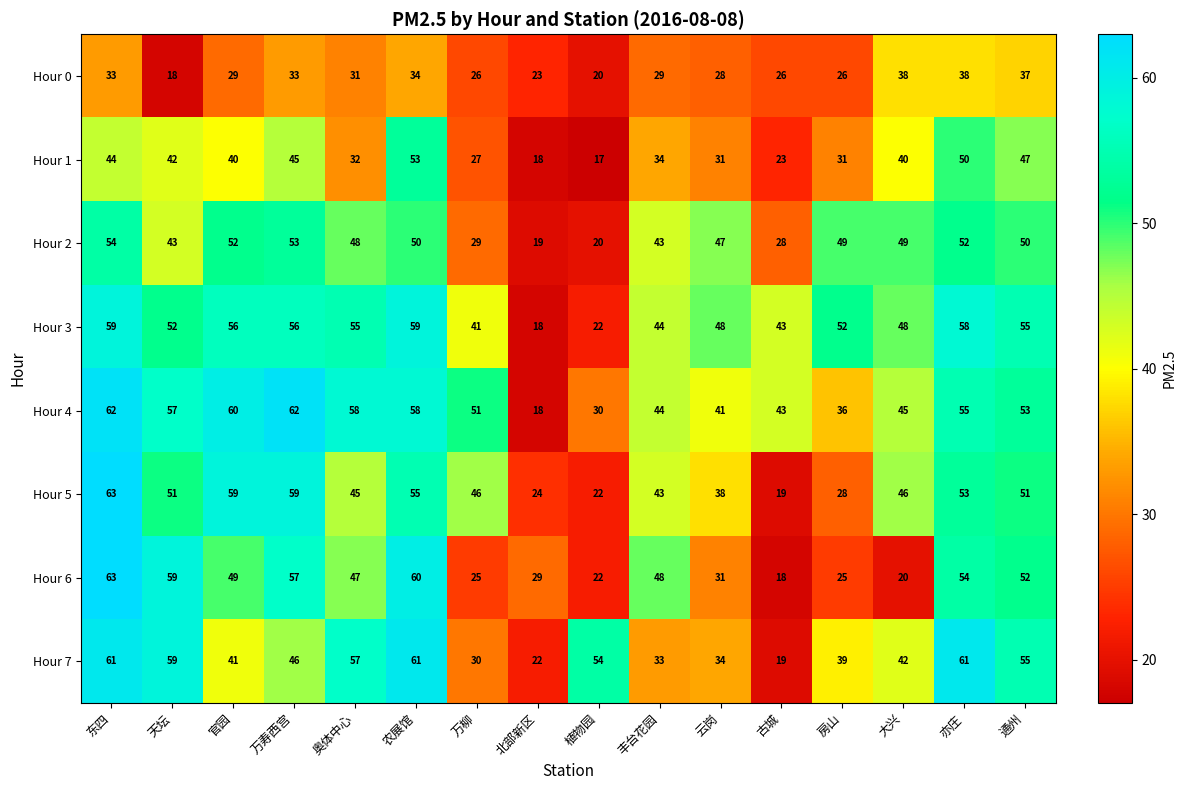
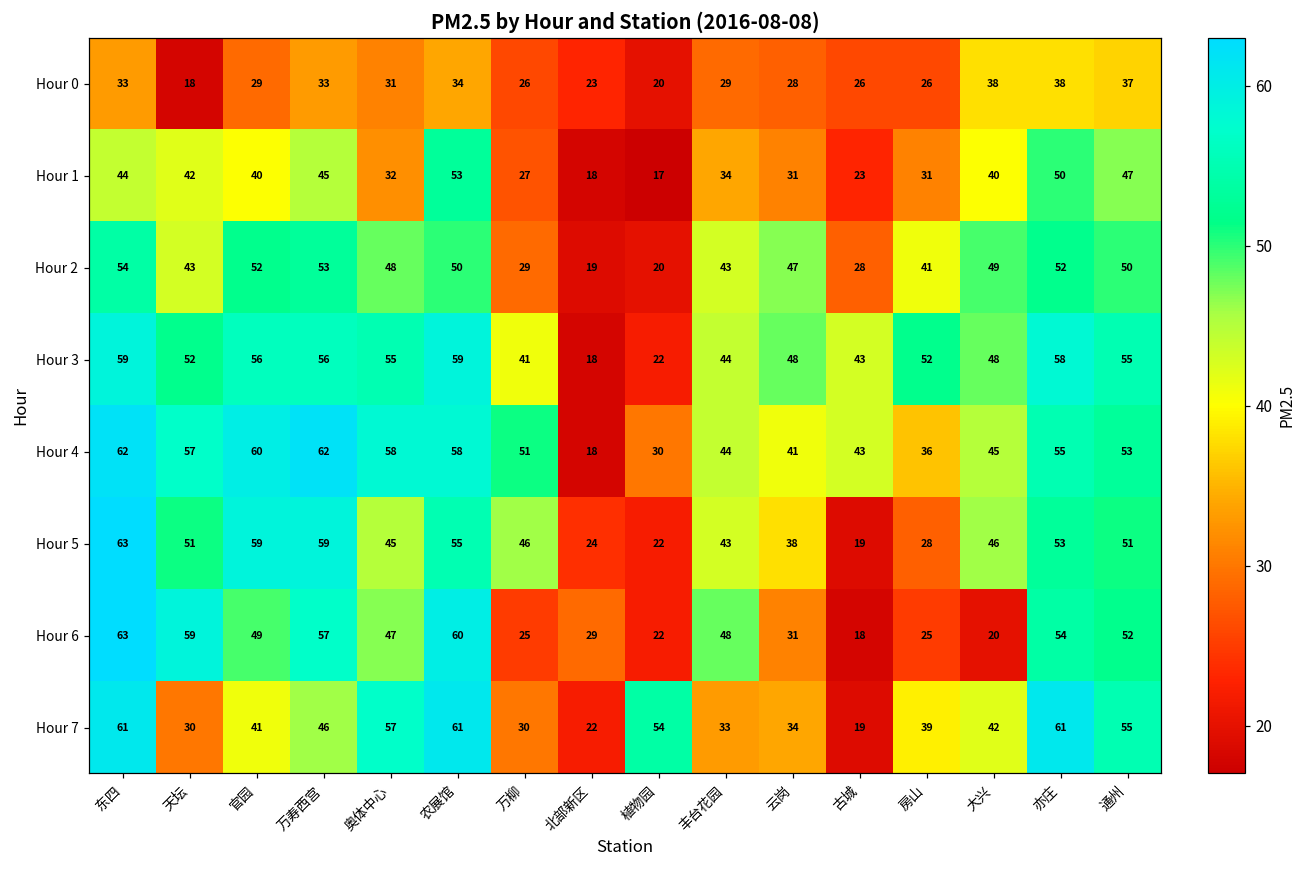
  {
    "Hour 0": {
      "东四": 33,
      "天坛": 18,
      "官园": 29,
      "万寿西宫": 33,
      "奥体中心": 31,
      "农展馆": 34,
      "万柳": 26,
      "北部新区": 23,
      "植物园": 20,
      "丰台花园": 29,
      "云岗": 28,
      "古城": 26,
      "房山": 26,
      "大兴": 38,
      "亦庄": 38,
      "通州": 37
    },
    "Hour 1": {
      "东四": 44,
      "天坛": 42,
      "官园": 40,
      "万寿西宫": 45,
      "奥体中心": 32,
      "农展馆": 53,
      "万柳": 27,
      "北部新区": 18,
      "植物园": 17,
      "丰台花园": 34,
      "云岗": 31,
      "古城": 23,
      "房山": 31,
      "大兴": 40,
      "亦庄": 50,
      "通州": 47
    },
    "Hour 2": {
      "东四": 54,
      "天坛": 43,
      "官园": 52,
      "万寿西宫": 53,
      "奥体中心": 48,
      "农展馆": 50,
      "万柳": 29,
      "北部新区": 19,
      "植物园": 20,
      "丰台花园": 43,
      "云岗": 47,
      "古城": 28,
-     "房山": 49,
+     "房山": 41,
      "大兴": 49,
      "亦庄": 52,
      "通州": 50
    },
    "Hour 3": {
      "东四": 59,
      "天坛": 52,
      "官园": 56,
      "万寿西宫": 56,
      "奥体中心": 55,
      "农展馆": 59,
      "万柳": 41,
      "北部新区": 18,
      "植物园": 22,
      "丰台花园": 44,
      "云岗": 48,
      "古城": 43,
      "房山": 52,
      "大兴": 48,
      "亦庄": 58,
      "通州": 55
    },
    "Hour 4": {
      "东四": 62,
      "天坛": 57,
      "官园": 60,
      "万寿西宫": 62,
      "奥体中心": 58,
      "农展馆": 58,
      "万柳": 51,
      "北部新区": 18,
      "植物园": 30,
      "丰台花园": 44,
      "云岗": 41,
      "古城": 43,
      "房山": 36,
      "大兴": 45,
      "亦庄": 55,
      "通州": 53
    },
    "Hour 5": {
      "东四": 63,
      "天坛": 51,
      "官园": 59,
      "万寿西宫": 59,
      "奥体中心": 45,
      "农展馆": 55,
      "万柳": 46,
      "北部新区": 24,
      "植物园": 22,
      "丰台花园": 43,
      "云岗": 38,
      "古城": 19,
      "房山": 28,
      "大兴": 46,
      "亦庄": 53,
      "通州": 51
    },
    "Hour 6": {
      "东四": 63,
      "天坛": 59,
      "官园": 49,
      "万寿西宫": 57,
      "奥体中心": 47,
      "农展馆": 60,
      "万柳": 25,
      "北部新区": 29,
      "植物园": 22,
      "丰台花园": 48,
      "云岗": 31,
      "古城": 18,
      "房山": 25,
      "大兴": 20,
      "亦庄": 54,
      "通州": 52
    },
    "Hour 7": {
      "东四": 61,
-     "天坛": 59,
+     "天坛": 30,
      "官园": 41,
      "万寿西宫": 46,
      "奥体中心": 57,
      "农展馆": 61,
      "万柳": 30,
      "北部新区": 22,
      "植物园": 54,
      "丰台花园": 33,
      "云岗": 34,
      "古城": 19,
      "房山": 39,
      "大兴": 42,
      "亦庄": 61,
      "通州": 55
    }
  }
